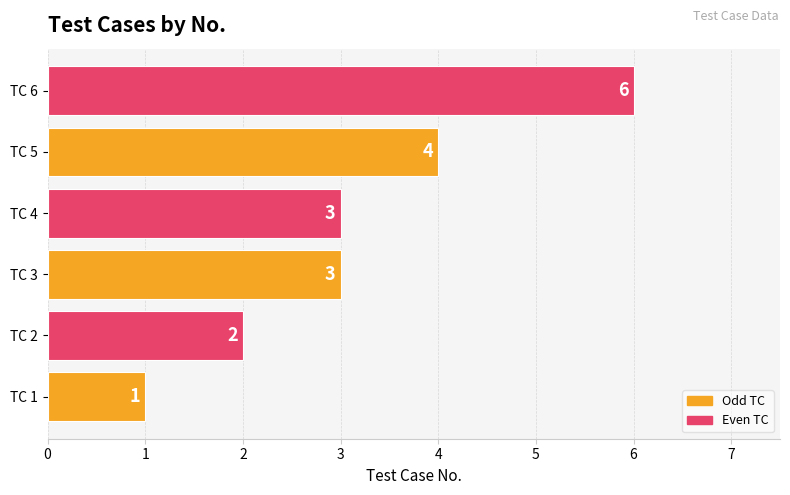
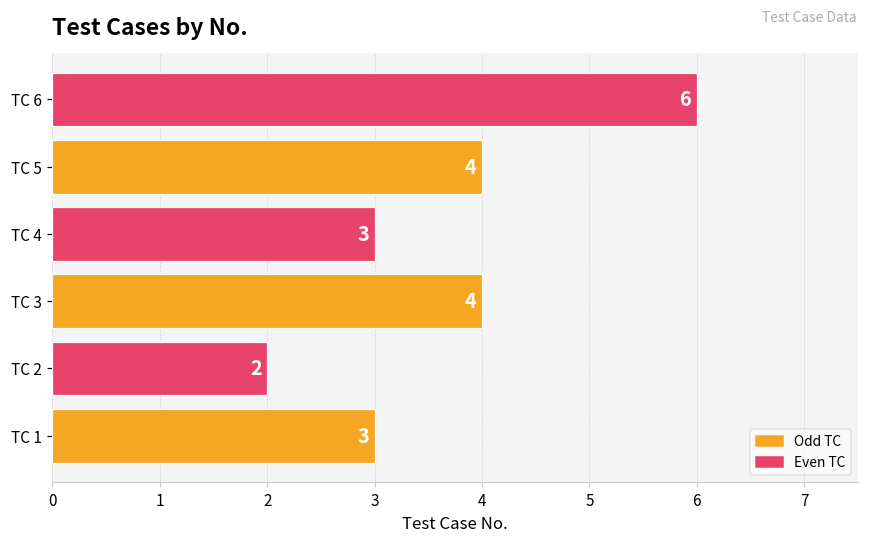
  {
    "TC 6": 6,
    "TC 5": 4,
    "TC 4": 3,
-   "TC 3": 3,
+   "TC 3": 4,
    "TC 2": 2,
-   "TC 1": 1
+   "TC 1": 3
  }
